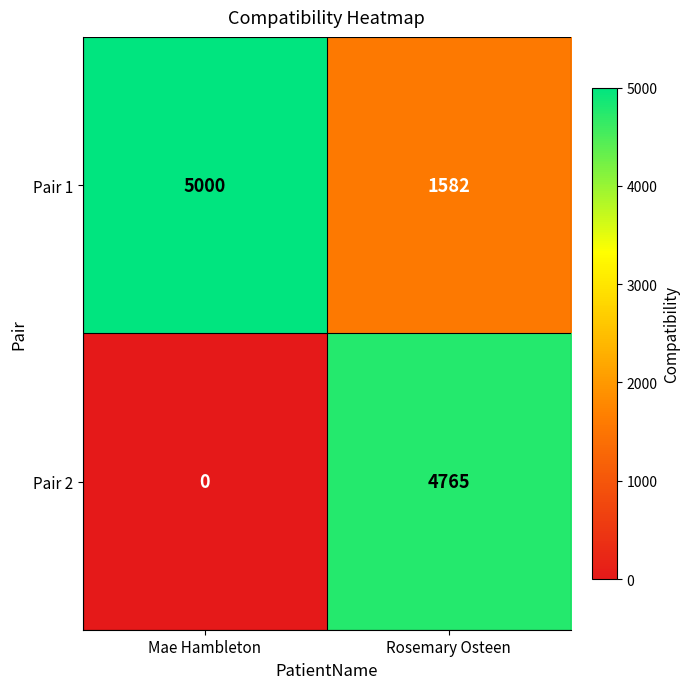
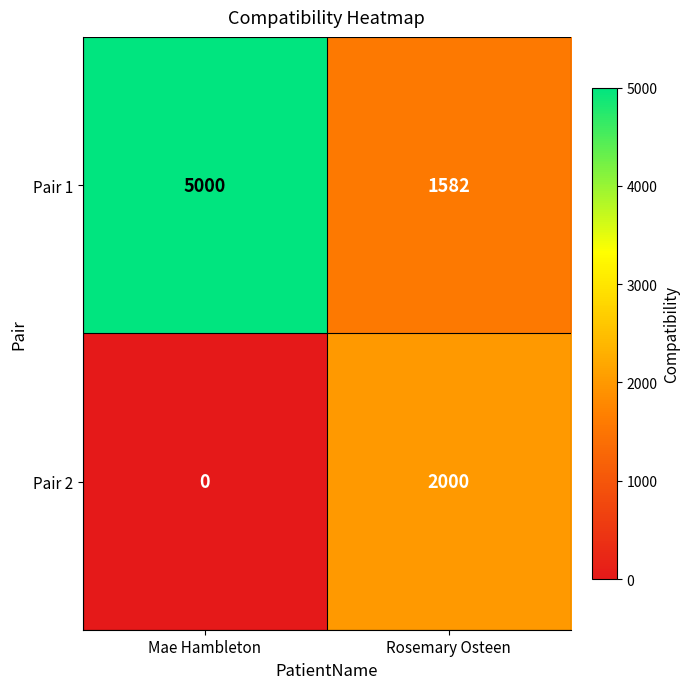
  {
    "Pair 1": {
      "Mae Hambleton": 5000,
      "Rosemary Osteen": 1582
    },
    "Pair 2": {
      "Mae Hambleton": 0,
-     "Rosemary Osteen": 4765
+     "Rosemary Osteen": 2000
    }
  }
